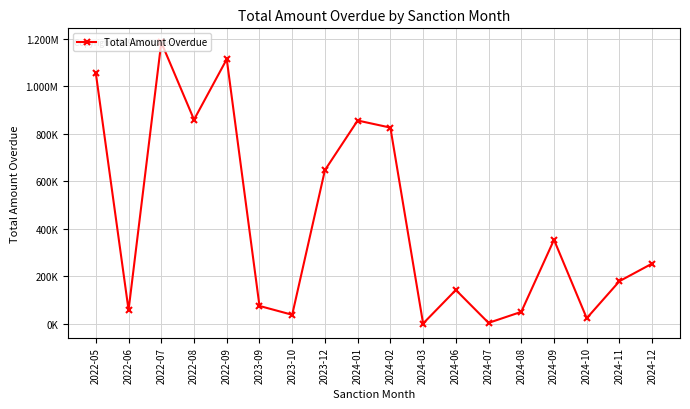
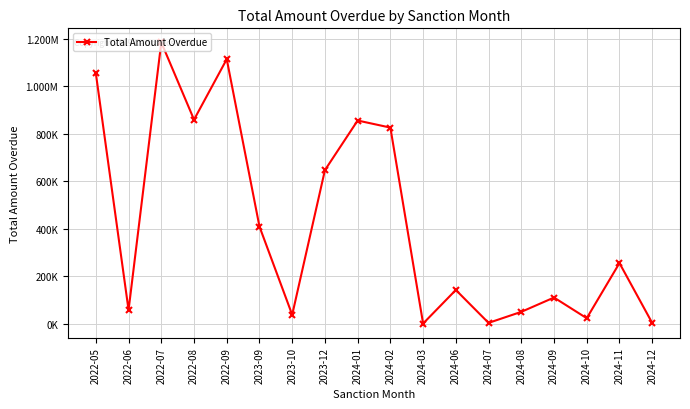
  {
    "2022-05": 1050000,
    "2022-06": 60000,
    "2022-08": 860000,
    "2022-09": 1110000,
-   "2023-09": 70000,
+   "2023-09": 410000,
    "2023-10": 40000,
    "2023-12": 650000,
    "2024-01": 860000,
    "2024-02": 830000,
    "2024-03": 0,
    "2024-06": 140000,
    "2024-07": 0,
    "2024-08": 50000,
-   "2024-09": 350000,
+   "2024-09": 110000,
    "2024-10": 20000,
-   "2024-11": 180000,
-   "2024-12": 250000
+   "2024-11": 250000,
+   "2024-12": 0
  }
